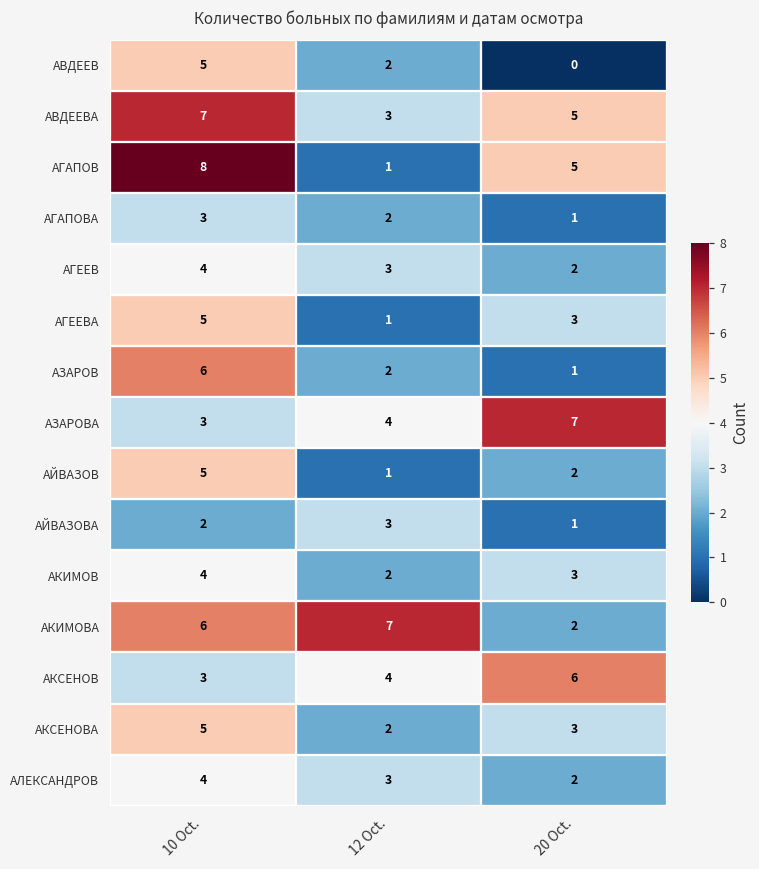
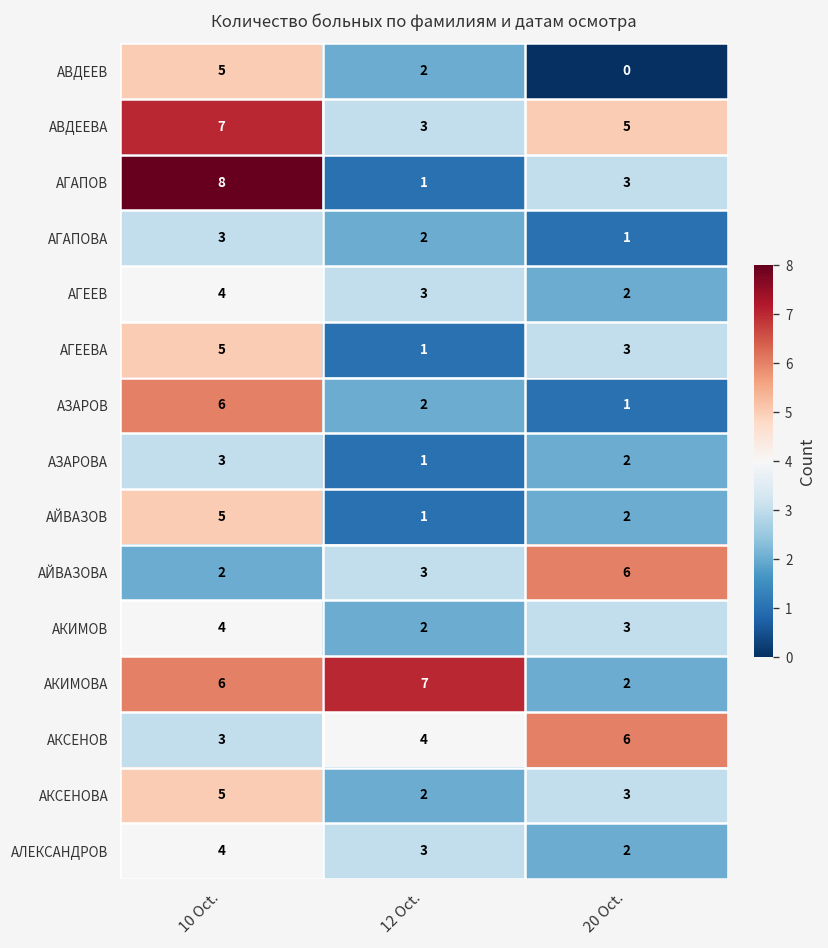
  {
    "АВДЕЕВ": {
      "10 Oct.": 5,
      "12 Oct.": 2,
      "20 Oct.": 0
    },
    "АВДЕЕВА": {
      "10 Oct.": 7,
      "12 Oct.": 3,
      "20 Oct.": 5
    },
    "АГАПОВ": {
      "10 Oct.": 8,
      "12 Oct.": 1,
-     "20 Oct.": 5
+     "20 Oct.": 3
    },
    "АГАПОВА": {
      "10 Oct.": 3,
      "12 Oct.": 2,
      "20 Oct.": 1
    },
    "АГЕЕВ": {
      "10 Oct.": 4,
      "12 Oct.": 3,
      "20 Oct.": 2
    },
    "АГЕЕВА": {
      "10 Oct.": 5,
      "12 Oct.": 1,
      "20 Oct.": 3
    },
    "АЗАРОВ": {
      "10 Oct.": 6,
      "12 Oct.": 2,
      "20 Oct.": 1
    },
    "АЗАРОВА": {
      "10 Oct.": 3,
-     "12 Oct.": 4,
-     "20 Oct.": 7
+     "12 Oct.": 1,
+     "20 Oct.": 2
    },
    "АЙВАЗОВ": {
      "10 Oct.": 5,
      "12 Oct.": 1,
      "20 Oct.": 2
    },
    "АЙВАЗОВА": {
      "10 Oct.": 2,
      "12 Oct.": 3,
-     "20 Oct.": 1
+     "20 Oct.": 6
    },
    "АКИМОВ": {
      "10 Oct.": 4,
      "12 Oct.": 2,
      "20 Oct.": 3
    },
    "АКИМОВА": {
      "10 Oct.": 6,
      "12 Oct.": 7,
      "20 Oct.": 2
    },
    "АКСЕНОВ": {
      "10 Oct.": 3,
      "12 Oct.": 4,
      "20 Oct.": 6
    },
    "АКСЕНОВА": {
      "10 Oct.": 5,
      "12 Oct.": 2,
      "20 Oct.": 3
    },
    "АЛЕКСАНДРОВ": {
      "10 Oct.": 4,
      "12 Oct.": 3,
      "20 Oct.": 2
    }
  }
